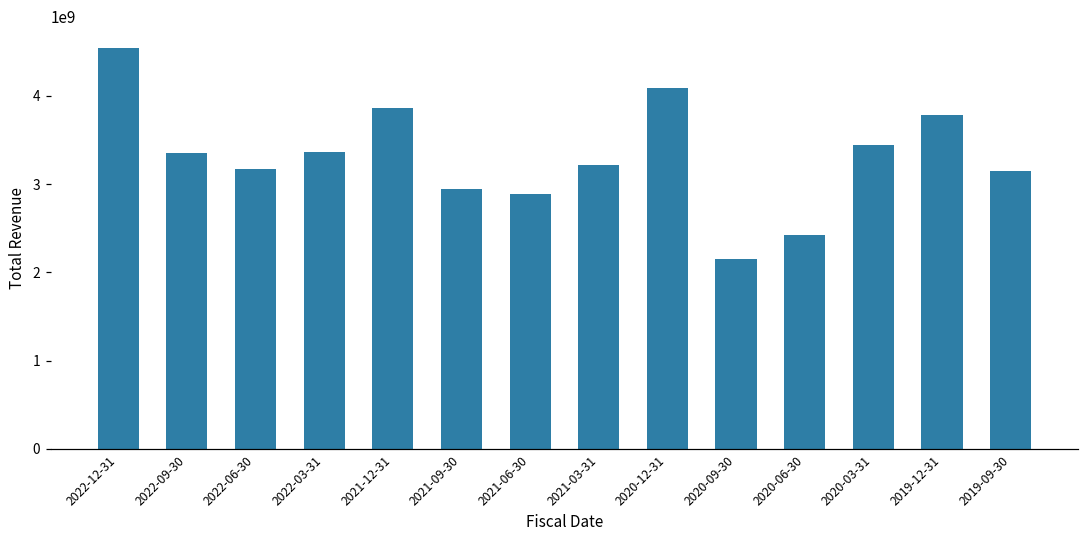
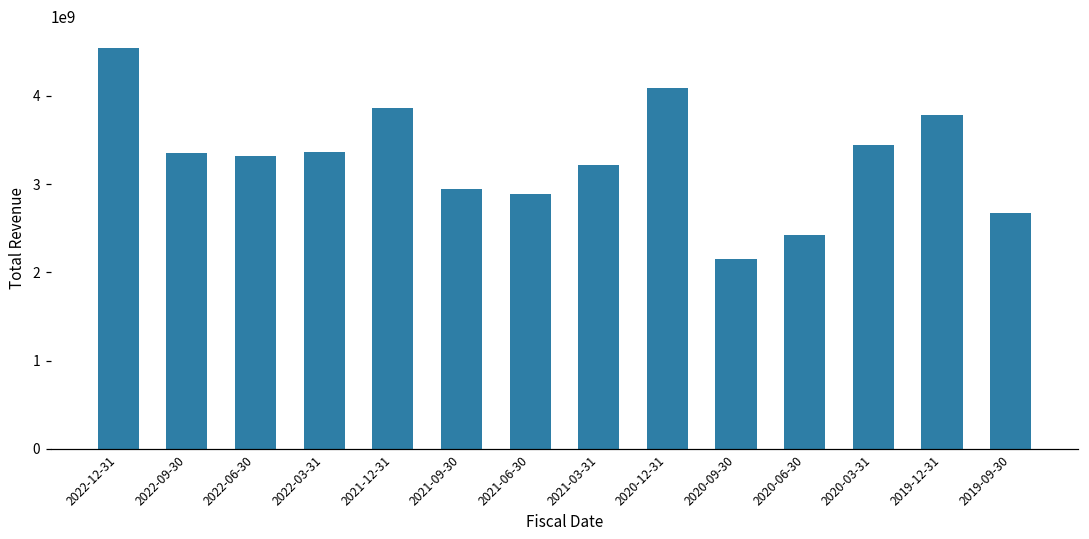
  {
    "2022-12-31": 4500000000,
    "2022-09-30": 3400000000,
-   "2022-06-30": 3200000000,
+   "2022-06-30": 3300000000,
    "2022-03-31": 3400000000,
    "2021-12-31": 3900000000,
    "2021-09-30": 2900000000,
    "2021-06-30": 2900000000,
    "2021-03-31": 3200000000,
    "2020-12-31": 4100000000,
    "2020-09-30": 2200000000,
    "2020-06-30": 2400000000,
    "2020-03-31": 3400000000,
    "2019-12-31": 3800000000,
-   "2019-09-30": 3200000000
+   "2019-09-30": 2700000000
  }
